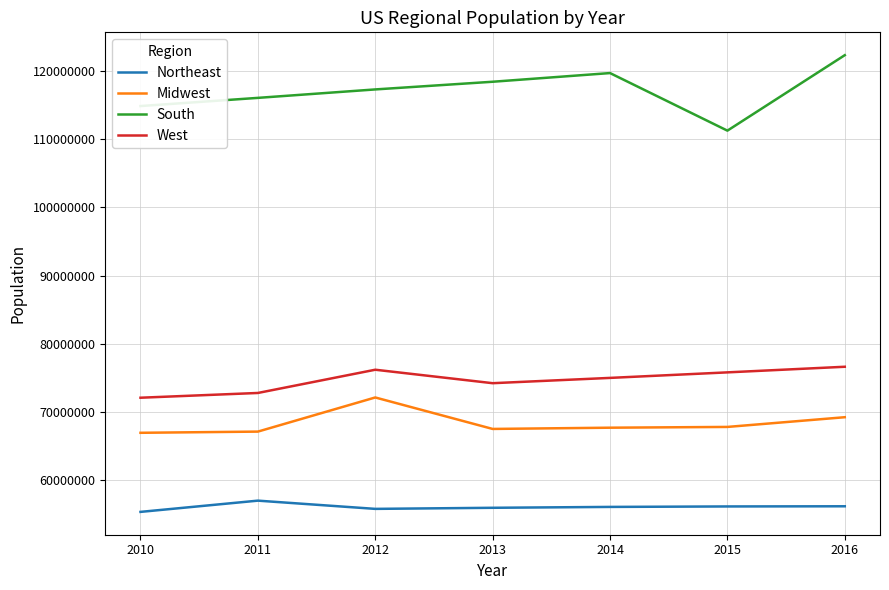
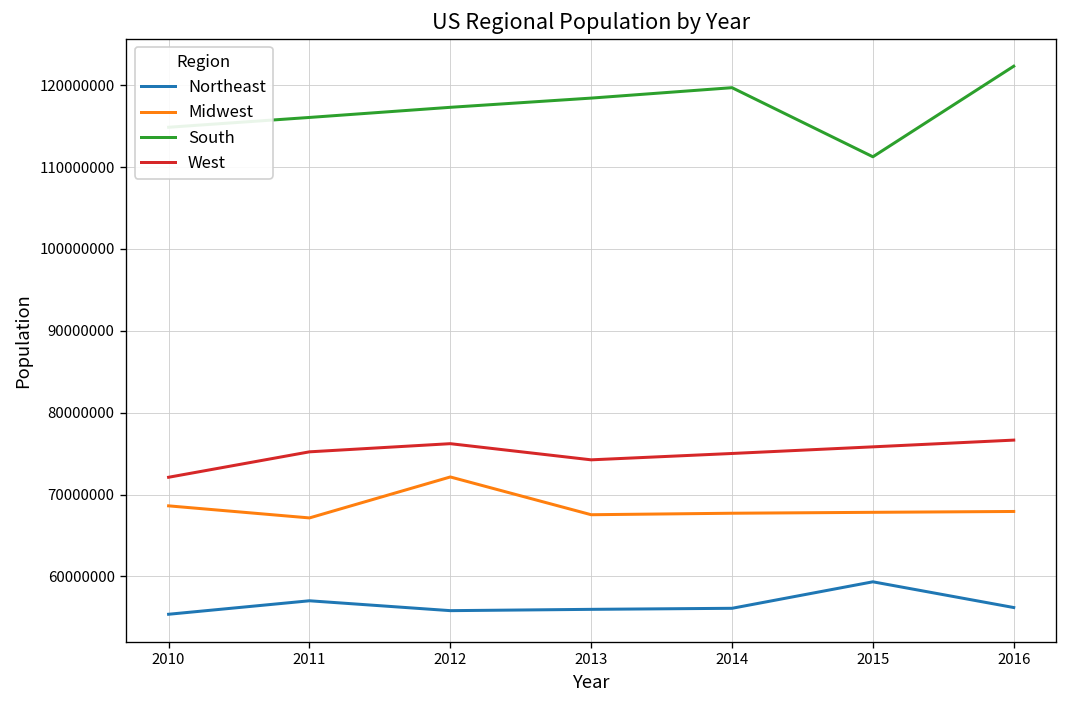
  {
    "Northeast": {
      "2010": 55000000,
      "2011": 57000000,
      "2012": 56000000,
      "2013": 56000000,
      "2014": 56000000,
-     "2015": 56000000,
+     "2015": 59000000,
      "2016": 56000000
    },
    "Midwest": {
-     "2010": 67000000,
+     "2010": 69000000,
      "2011": 67000000,
      "2012": 72000000,
      "2013": 68000000,
      "2014": 68000000,
      "2015": 68000000,
-     "2016": 69000000
+     "2016": 68000000
    },
    "South": {
      "2011": 116000000,
      "2012": 117000000,
      "2013": 118000000,
      "2014": 120000000,
      "2015": 111000000,
      "2016": 122000000
    },
    "West": {
      "2010": 72000000,
-     "2011": 73000000,
+     "2011": 75000000,
      "2012": 76000000,
      "2013": 74000000,
      "2014": 75000000,
      "2015": 76000000,
      "2016": 77000000
    }
  }
